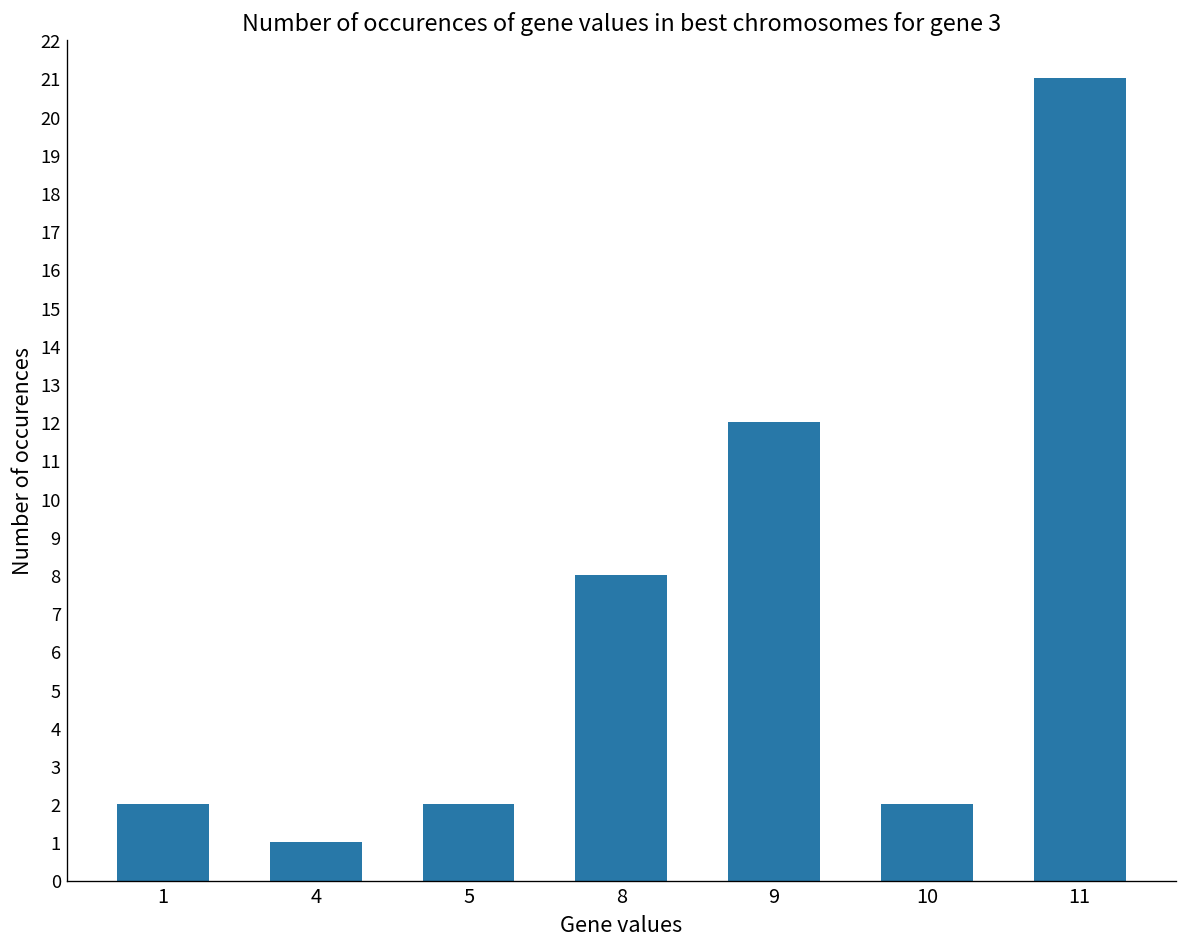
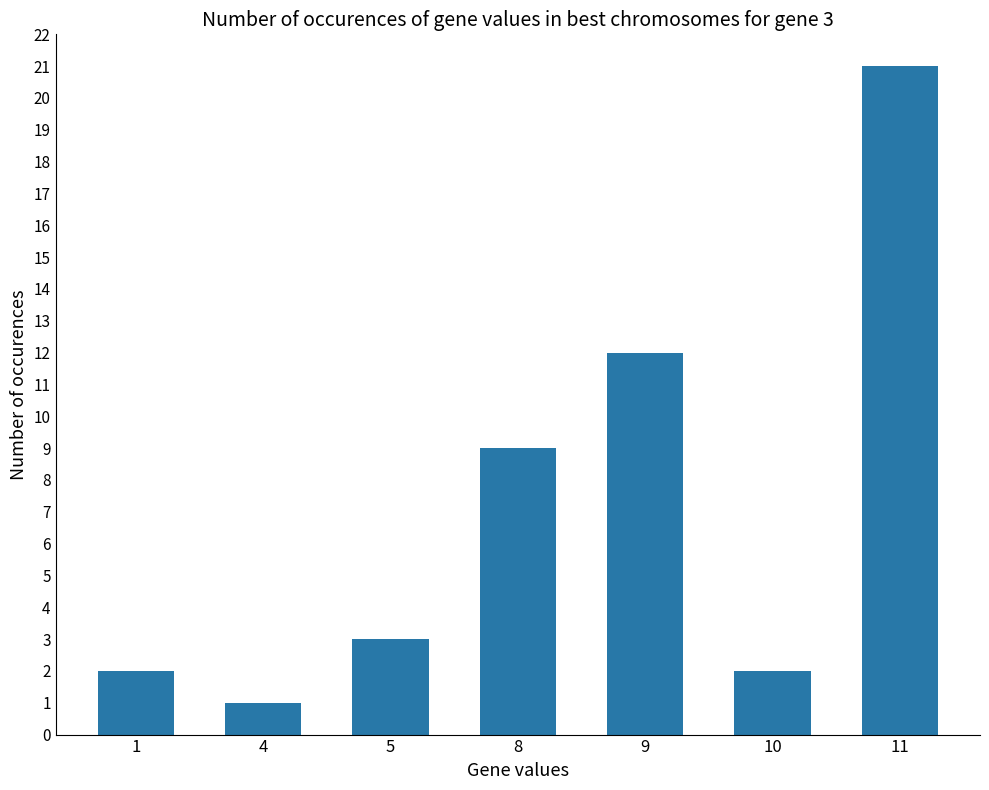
  {
    "1": 2,
    "4": 1,
-   "5": 2,
-   "8": 8,
+   "5": 3,
+   "8": 9,
    "9": 12,
    "10": 2,
    "11": 21
  }
